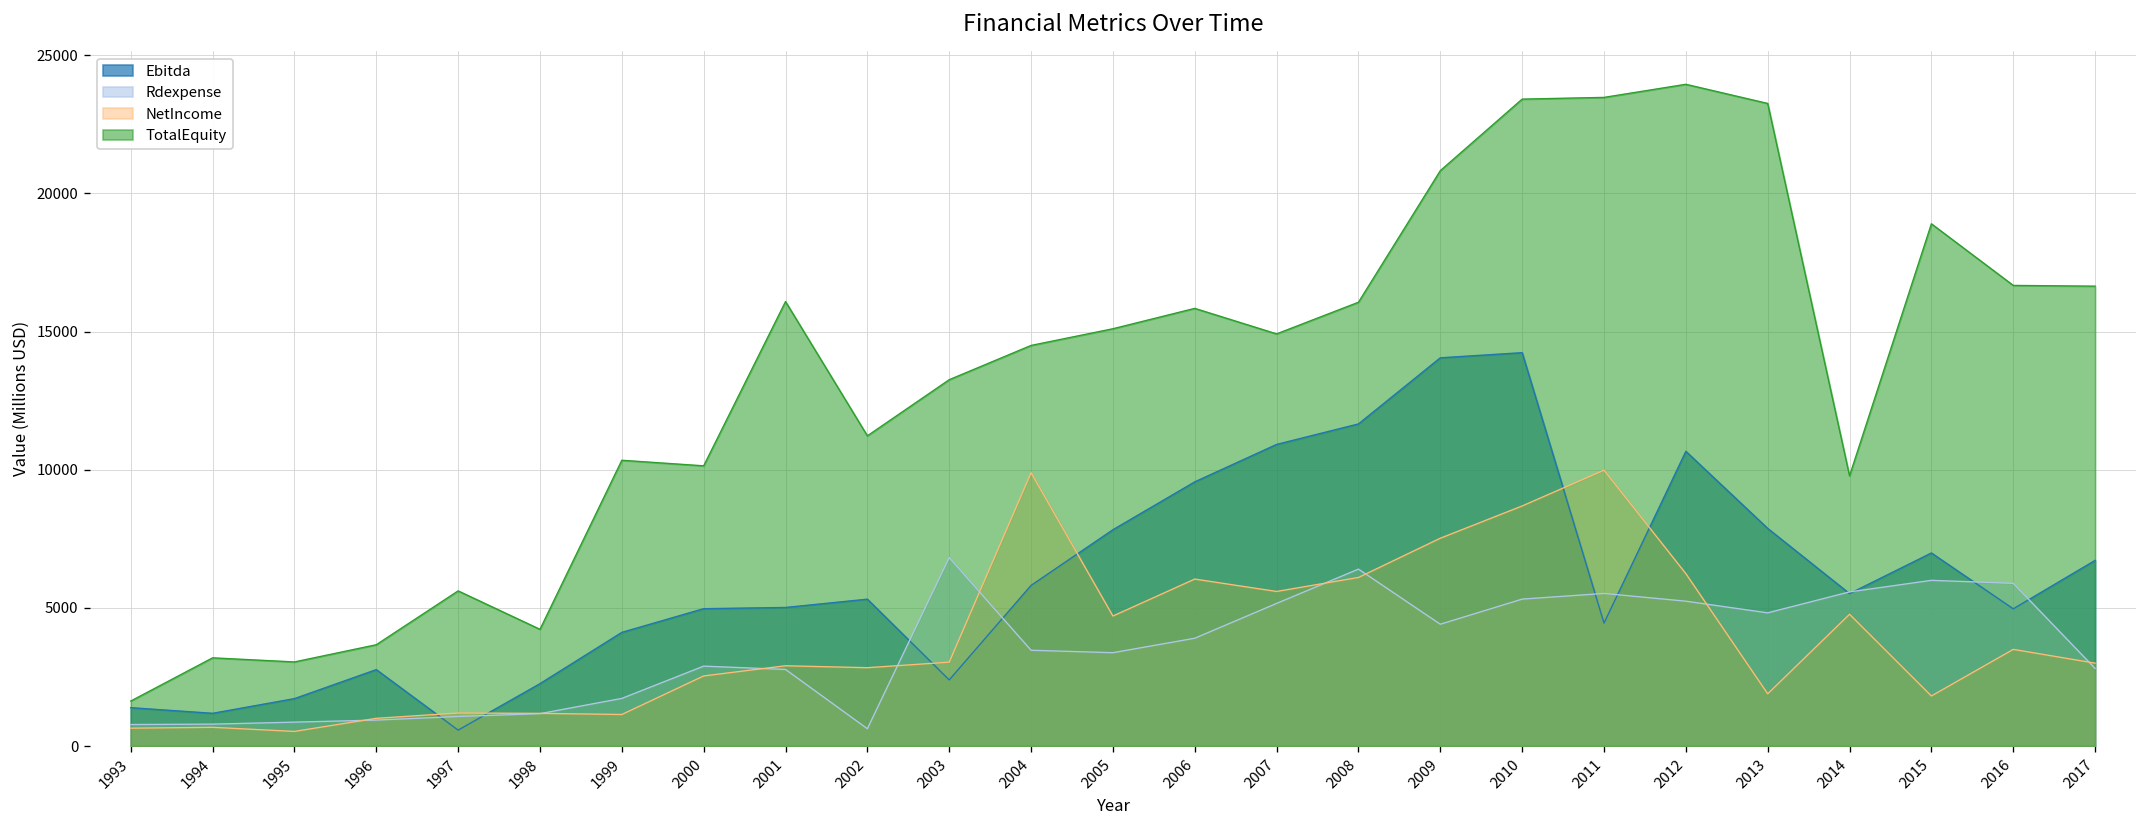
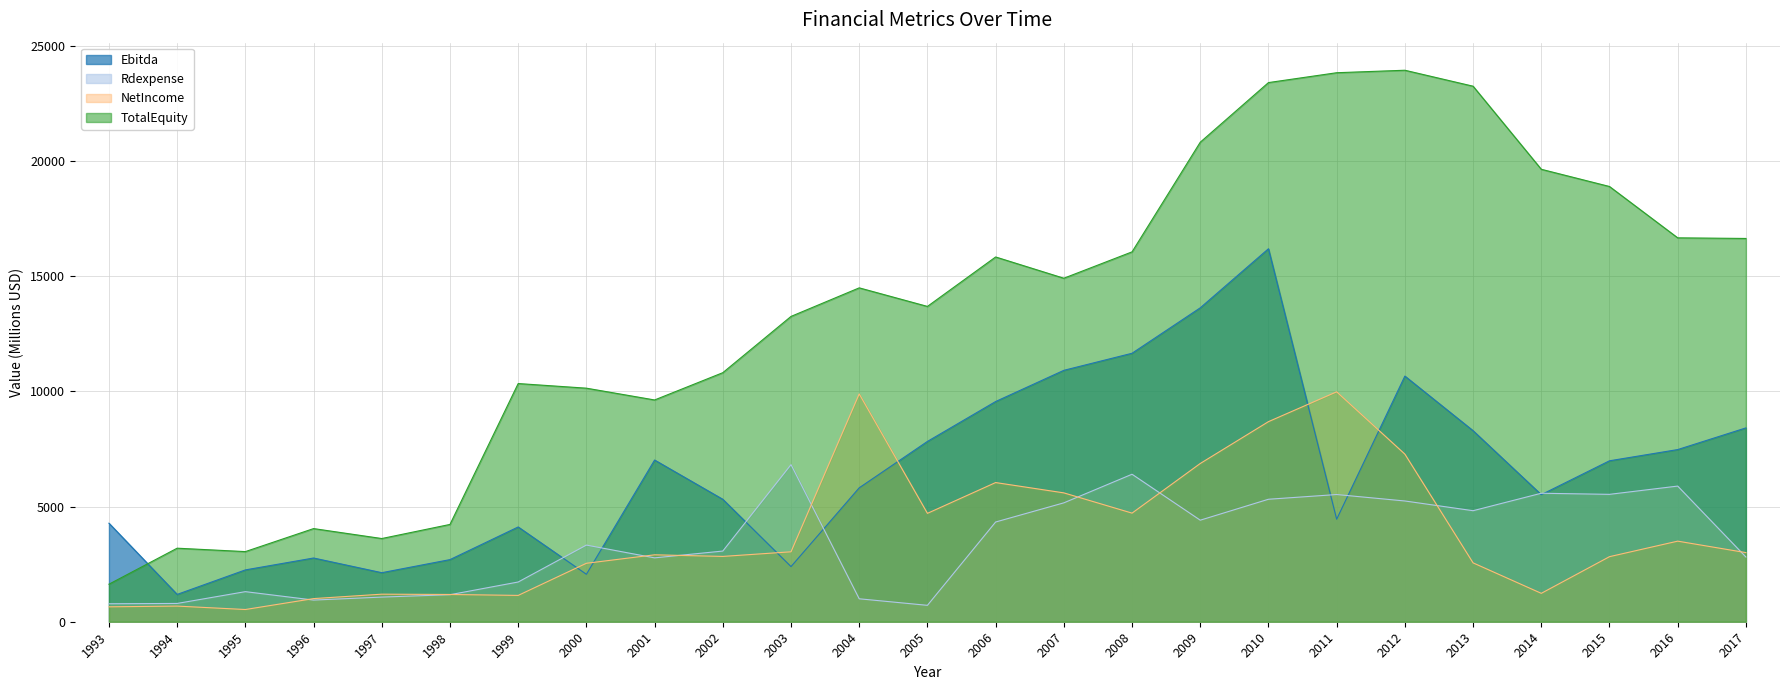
  {
    "Ebitda": {
-     "1993": 1400,
+     "1993": 4300,
      "1994": 1200,
-     "1995": 1700,
+     "1995": 2300,
      "1996": 2800,
-     "1997": 600,
-     "1998": 2300,
+     "1997": 2100,
+     "1998": 2700,
      "1999": 4100,
-     "2000": 5000,
-     "2001": 5000,
+     "2000": 2100,
+     "2001": 7000,
      "2002": 5300,
      "2003": 2400,
      "2004": 5800,
      "2005": 7800,
      "2006": 9600,
      "2007": 10900,
      "2008": 11700,
-     "2009": 14100,
-     "2010": 14200,
+     "2009": 13600,
+     "2010": 16200,
      "2011": 4500,
      "2012": 10700,
-     "2013": 7900,
+     "2013": 8300,
      "2015": 7000,
-     "2016": 5000,
-     "2017": 6700
+     "2016": 7500,
+     "2017": 8400
    },
    "Rdexpense": {
      "1993": 800,
      "1994": 800,
-     "1995": 900,
+     "1995": 1300,
      "1997": 1100,
      "1999": 1700,
-     "2000": 2900,
+     "2000": 3300,
      "2001": 2800,
-     "2002": 600,
+     "2002": 3100,
      "2003": 6800,
-     "2004": 3500,
-     "2005": 3400,
-     "2006": 3900,
+     "2004": 1000,
+     "2005": 700,
+     "2006": 4300,
      "2007": 5200,
      "2008": 6400,
      "2009": 4400,
      "2010": 5300,
      "2011": 5500,
      "2012": 5200,
      "2013": 4800,
-     "2015": 6000,
+     "2015": 5500,
      "2016": 5900,
      "2017": 2800
    },
    "NetIncome": {
      "1993": 600,
      "1994": 700,
      "1995": 500,
      "1997": 1200,
      "1999": 1100,
      "2000": 2500,
      "2001": 2900,
      "2002": 2800,
      "2003": 3000,
      "2004": 9900,
      "2005": 4700,
      "2006": 6000,
      "2007": 5600,
-     "2008": 6100,
-     "2009": 7500,
+     "2008": 4700,
+     "2009": 6900,
      "2010": 8700,
      "2011": 10000,
-     "2012": 6200,
-     "2013": 1900,
-     "2014": 4800,
-     "2015": 1800,
+     "2012": 7300,
+     "2013": 2600,
+     "2014": 1200,
+     "2015": 2800,
      "2016": 3500,
      "2017": 3000
    },
    "TotalEquity": {
      "1993": 1600,
      "1994": 3200,
      "1995": 3000,
-     "1996": 3700,
-     "1997": 5600,
+     "1996": 4000,
+     "1997": 3600,
      "1998": 4200,
      "1999": 10300,
      "2000": 10100,
-     "2001": 16100,
-     "2002": 11200,
+     "2001": 9600,
+     "2002": 10800,
      "2003": 13300,
      "2004": 14500,
-     "2005": 15100,
+     "2005": 13700,
      "2006": 15800,
      "2007": 14900,
      "2008": 16100,
      "2009": 20800,
      "2010": 23400,
-     "2011": 23500,
+     "2011": 23800,
      "2012": 23900,
      "2013": 23300,
-     "2014": 9800,
+     "2014": 19600,
      "2015": 18900,
      "2016": 16700,
      "2017": 16600
    }
  }
